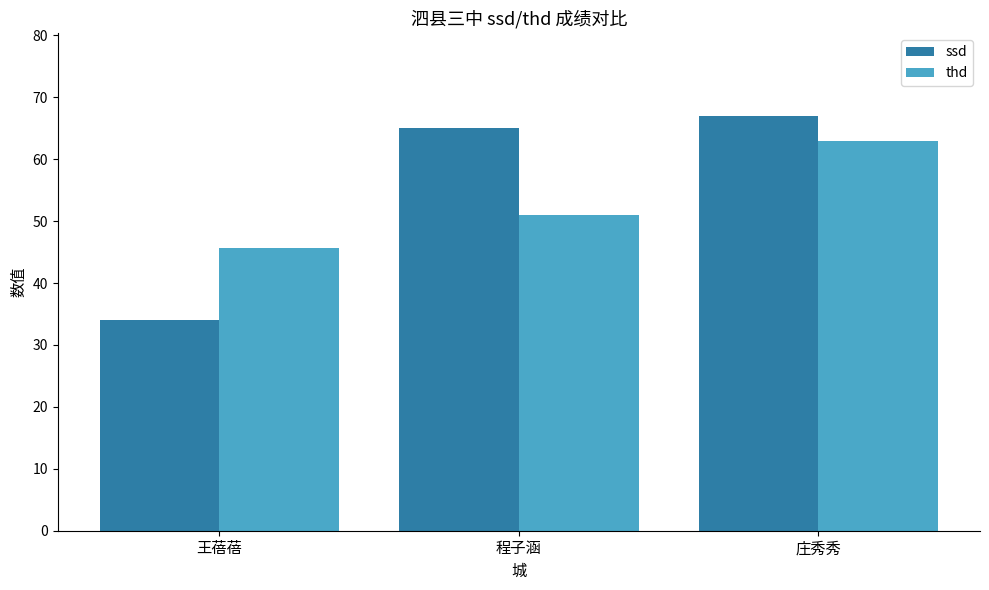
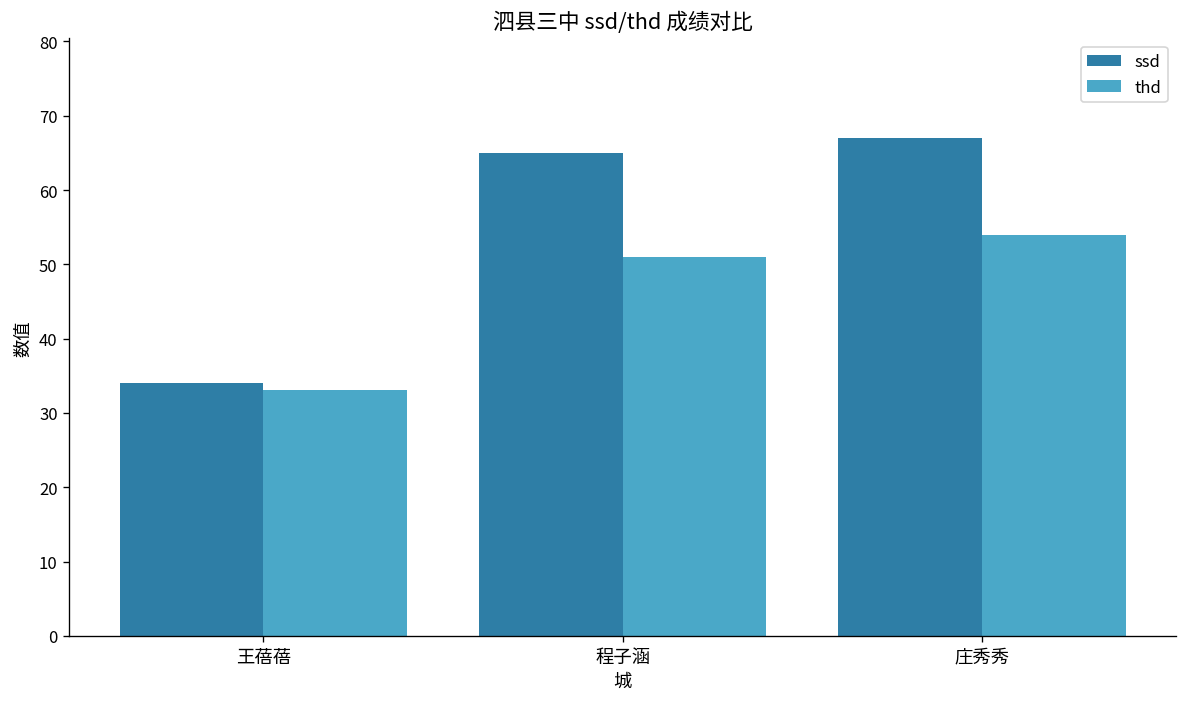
  {
    "ssd": {
      "王蓓蓓": 34,
      "程子涵": 65,
      "庄秀秀": 67
    },
    "thd": {
-     "王蓓蓓": 46,
+     "王蓓蓓": 33,
      "程子涵": 51,
-     "庄秀秀": 63
+     "庄秀秀": 54
    }
  }
